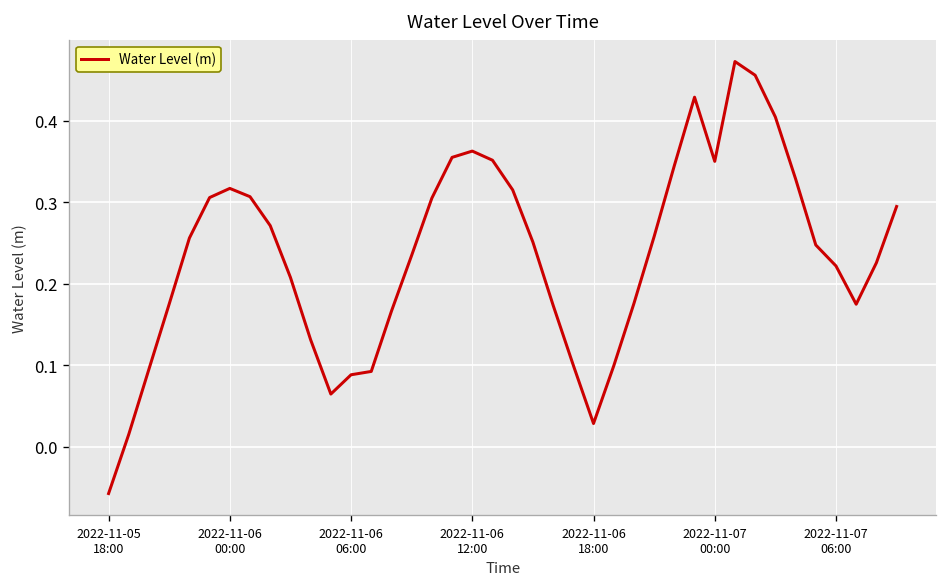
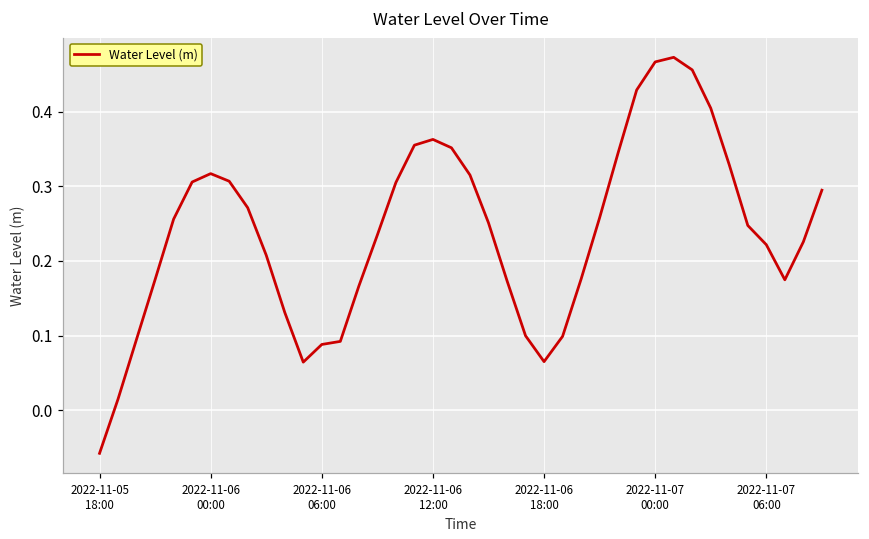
  {
    "2022-11-05 18:00": -0.06,
    "2022-11-06 00:00": 0.32,
    "2022-11-06 06:00": 0.09,
    "2022-11-06 12:00": 0.36,
-   "2022-11-06 18:00": 0.03,
-   "2022-11-07 00:00": 0.35,
+   "2022-11-06 18:00": 0.07,
+   "2022-11-07 00:00": 0.47,
    "2022-11-07 06:00": 0.22
  }
